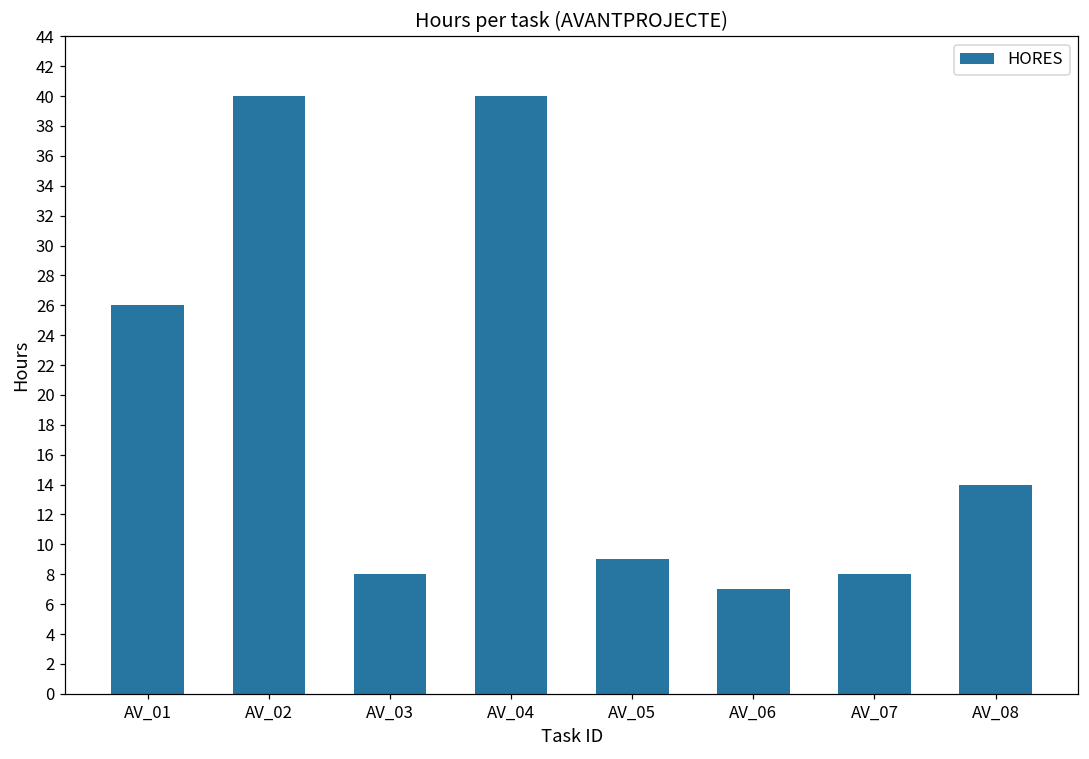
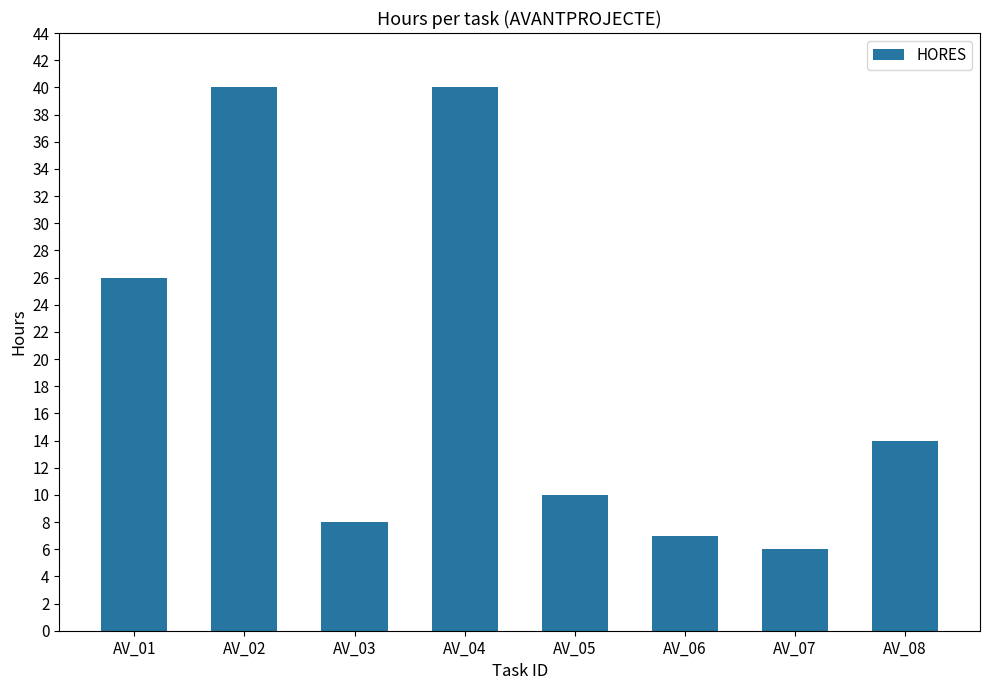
  {
    "AV_01": 26,
    "AV_02": 40,
    "AV_03": 8,
    "AV_04": 40,
-   "AV_05": 9,
+   "AV_05": 10,
    "AV_06": 7,
-   "AV_07": 8,
+   "AV_07": 6,
    "AV_08": 14
  }
